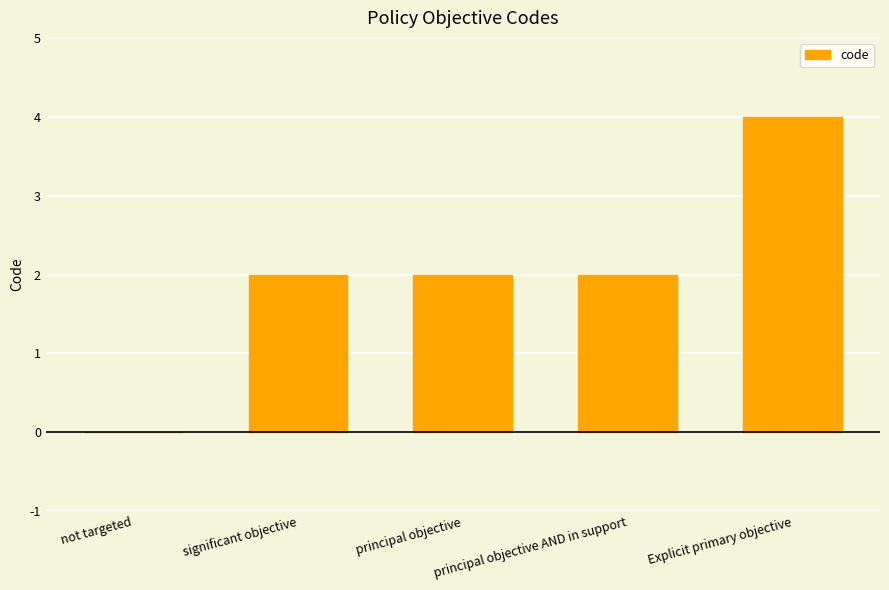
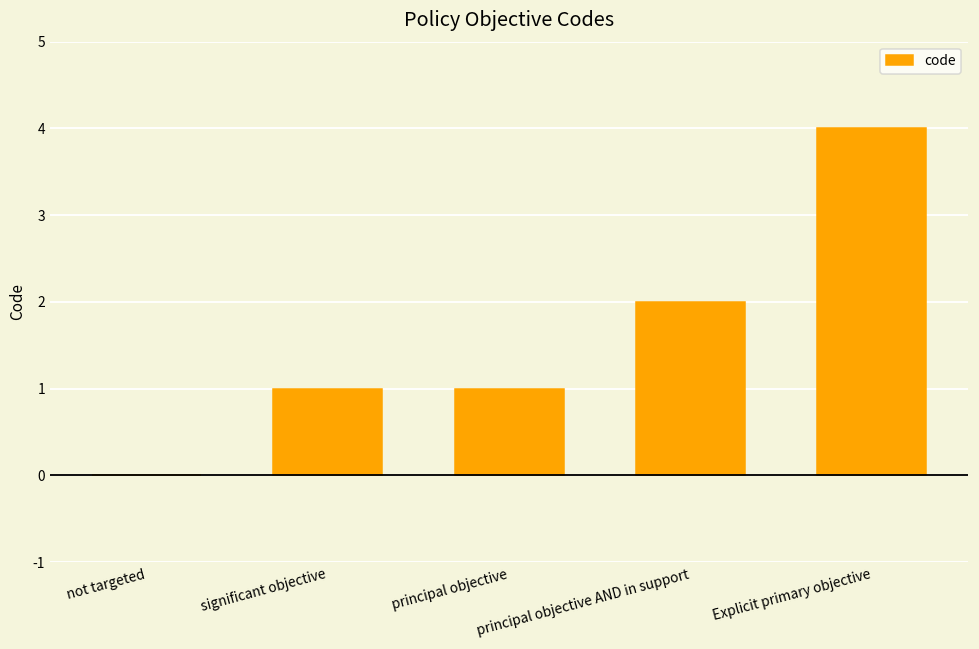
  {
    "not targeted": 0,
-   "significant objective": 2,
-   "principal objective": 2,
+   "significant objective": 1,
+   "principal objective": 1,
    "principal objective AND in support": 2,
    "Explicit primary objective": 4
  }
